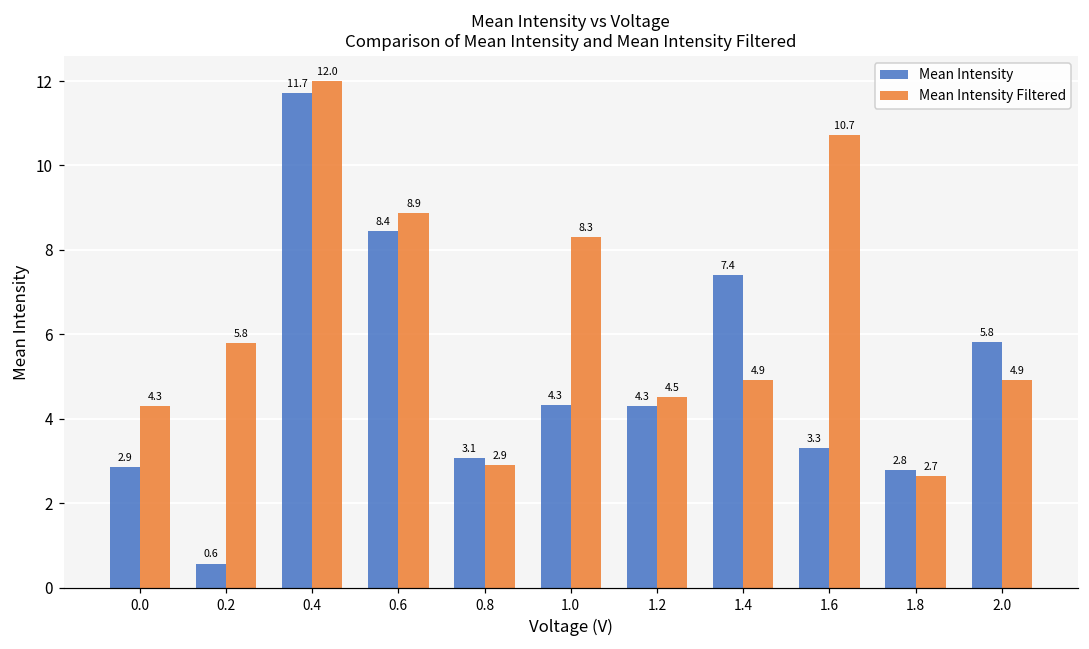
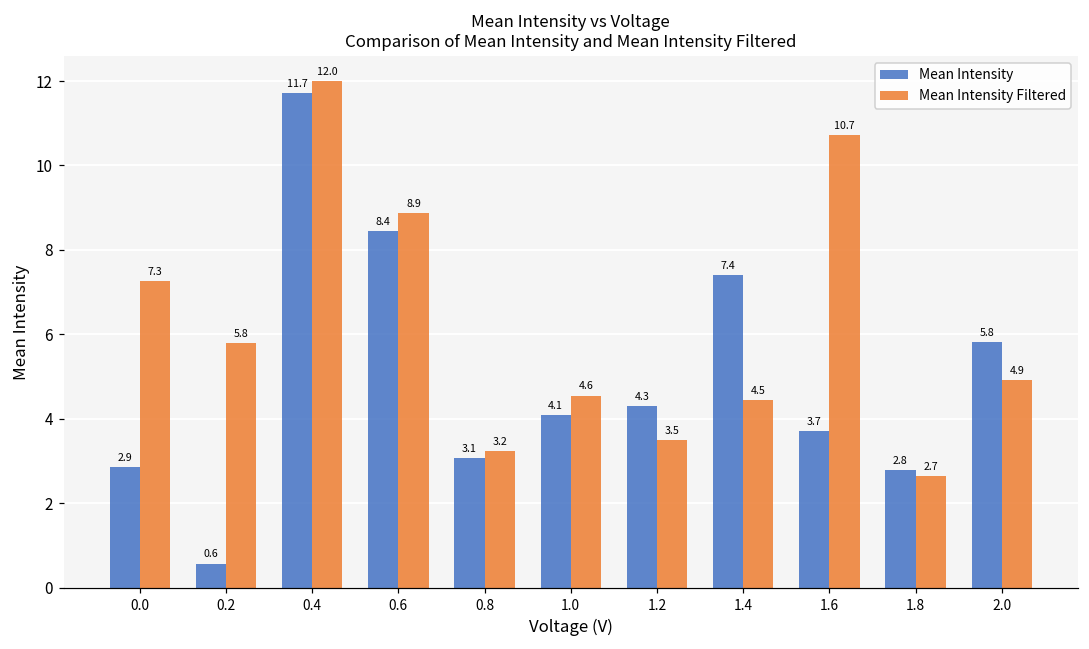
  {
    "Mean Intensity": {
      "0.0": 2.9,
      "0.2": 0.6,
      "0.4": 11.7,
      "0.6": 8.4,
      "0.8": 3.1,
-     "1.0": 4.3,
+     "1.0": 4.1,
      "1.2": 4.3,
      "1.4": 7.4,
-     "1.6": 3.3,
+     "1.6": 3.7,
      "1.8": 2.8,
      "2.0": 5.8
    },
    "Mean Intensity Filtered": {
-     "0.0": 4.3,
+     "0.0": 7.3,
      "0.2": 5.8,
      "0.4": 12.0,
      "0.6": 8.9,
-     "0.8": 2.9,
-     "1.0": 8.3,
-     "1.2": 4.5,
-     "1.4": 4.9,
+     "0.8": 3.2,
+     "1.0": 4.6,
+     "1.2": 3.5,
+     "1.4": 4.5,
      "1.6": 10.7,
      "1.8": 2.7,
      "2.0": 4.9
    }
  }
